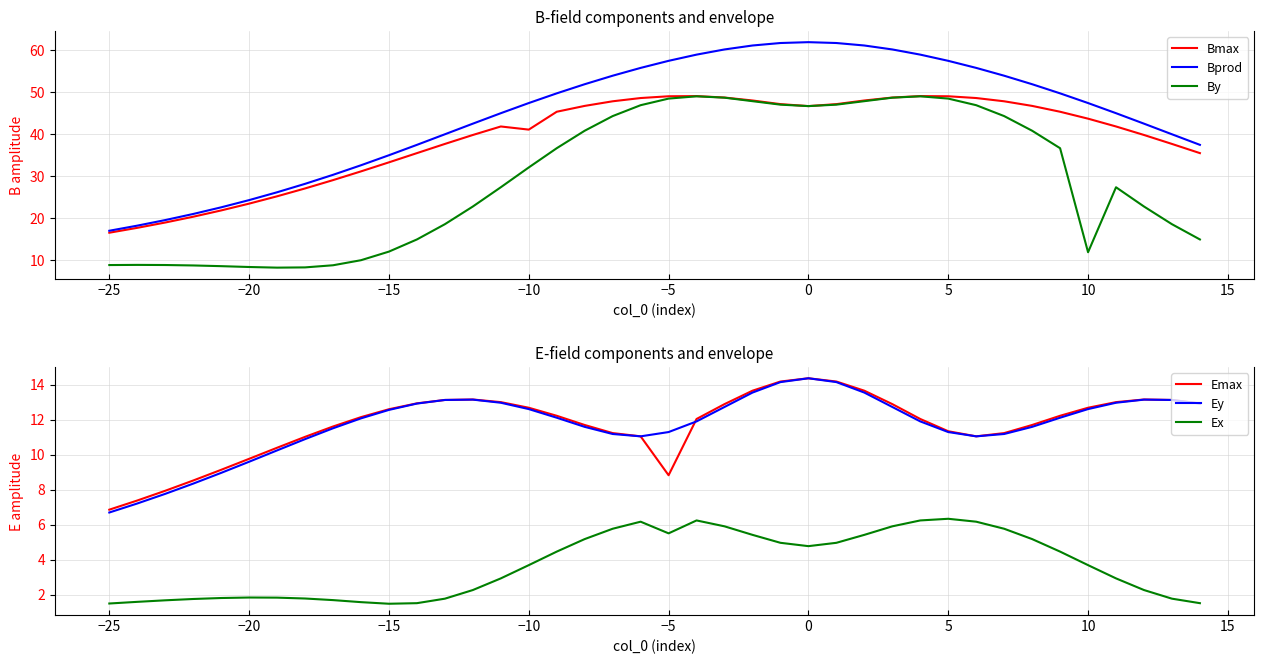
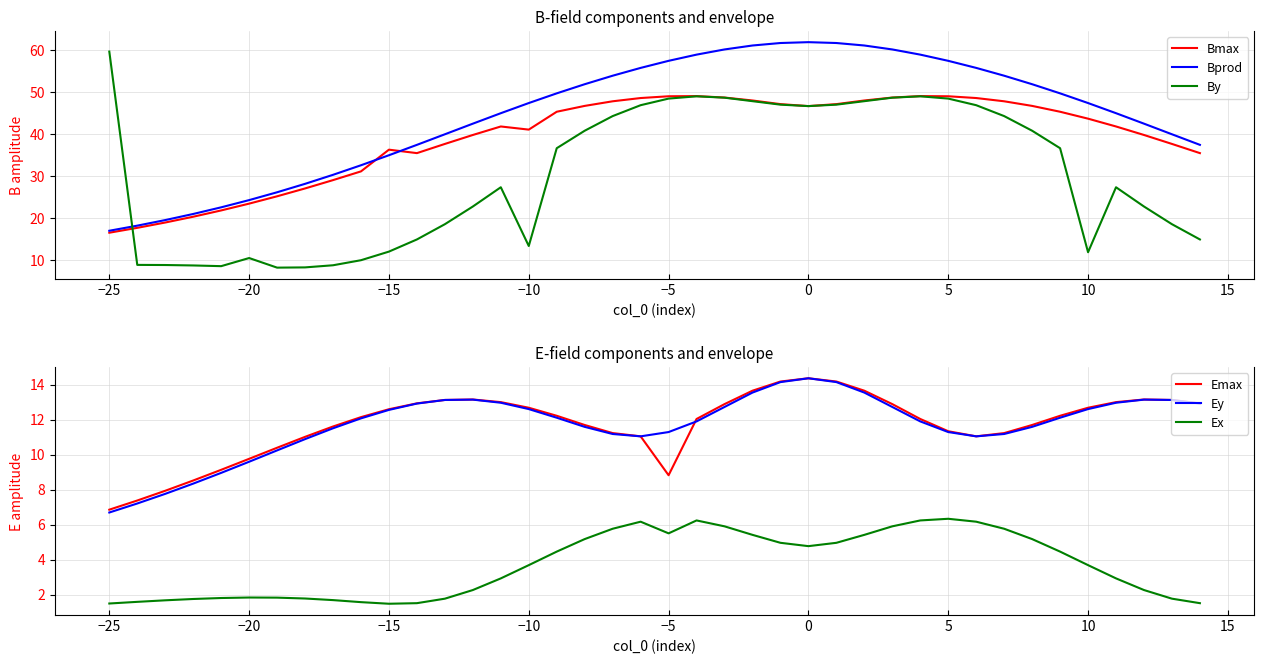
  {
    "B-field components and envelope": {
      "Bmax": {
        "−20": 23,
-       "−15": 33,
+       "−15": 36,
        "−10": 41,
        "10": 44
      },
      "Bprod": {
        "−20": 24,
        "−15": 35,
        "−10": 47,
        "−5": 57,
        "0": 62,
        "5": 57,
        "10": 47
      },
      "By": {
-       "−25": 9,
-       "−20": 8,
+       "−25": 60,
+       "−20": 10,
        "−15": 12,
-       "−10": 32,
+       "−10": 13,
        "10": 12
      }
    },
    "E-field components and envelope": {
      "Emax": {
        "−25": 6.8,
        "−20": 9.8,
        "−5": 8.8
      },
      "Ey": {
        "−25": 6.7,
        "−20": 9.6,
        "−5": 11.3
      },
      "Ex": {
        "−25": 1.5,
        "−20": 1.8,
        "−15": 1.5,
        "−10": 3.7,
        "−5": 5.5,
        "0": 4.8,
        "5": 6.3,
        "10": 3.7
      }
    }
  }
